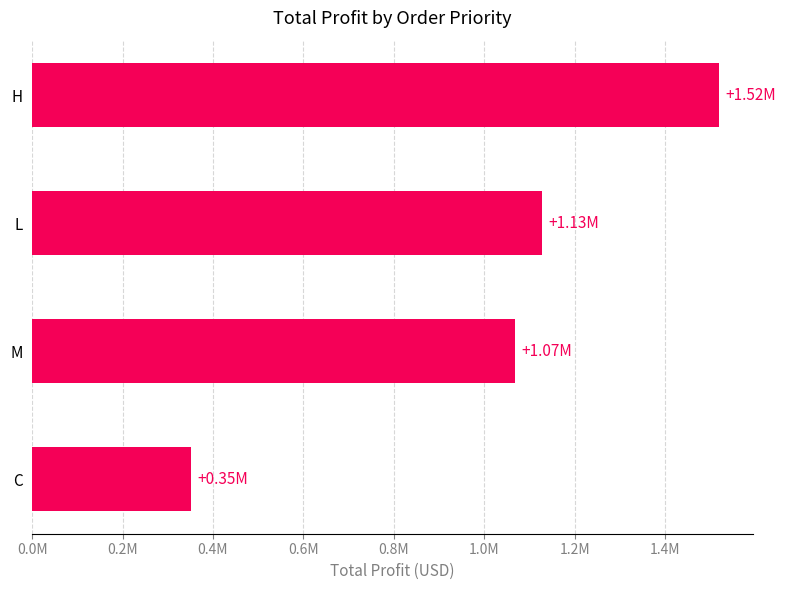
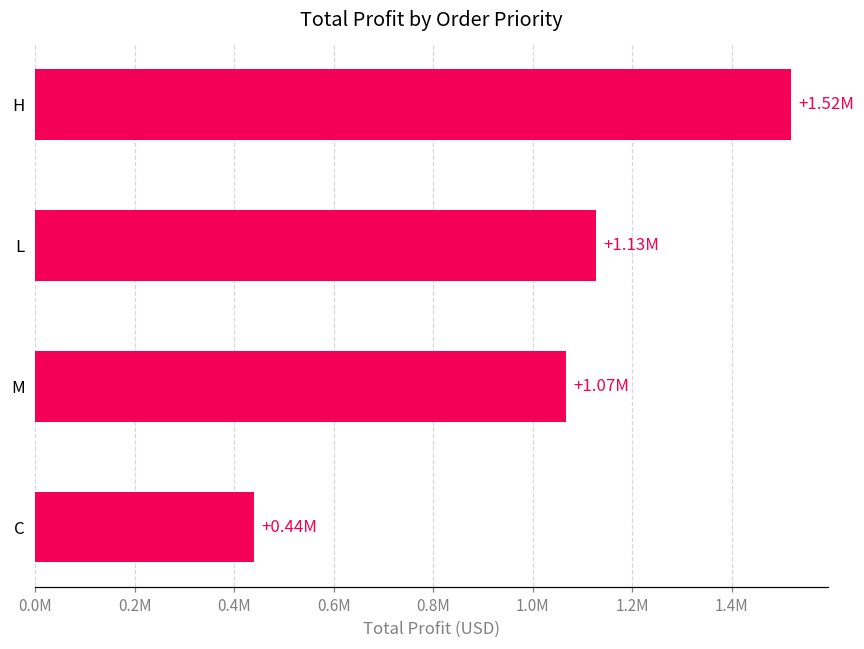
  {
    "H": "+1.52M",
    "L": "+1.13M",
    "M": "+1.07M",
-   "C": "+0.35M"
+   "C": "+0.44M"
  }
